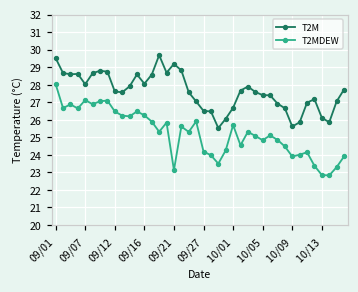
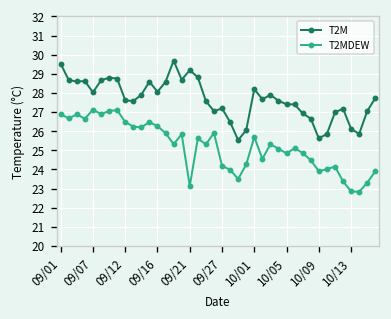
  {
    "T2M": {
      "09/01": 29.5,
      "09/07": 28.0,
      "09/12": 27.6,
      "09/16": 28.1,
      "09/21": 29.2,
-     "09/27": 26.5,
-     "10/01": 26.7,
+     "09/27": 27.2,
+     "10/01": 28.2,
      "10/05": 27.4,
      "10/09": 25.6,
      "10/13": 26.1
    },
    "T2MDEW": {
-     "09/01": 28.0,
+     "09/01": 26.9,
      "09/07": 27.1,
      "09/12": 26.5,
      "09/16": 26.3,
      "09/21": 23.1,
      "09/27": 24.2,
      "10/01": 25.7,
      "10/05": 24.8,
      "10/09": 23.9,
      "10/13": 22.9
    }
  }
